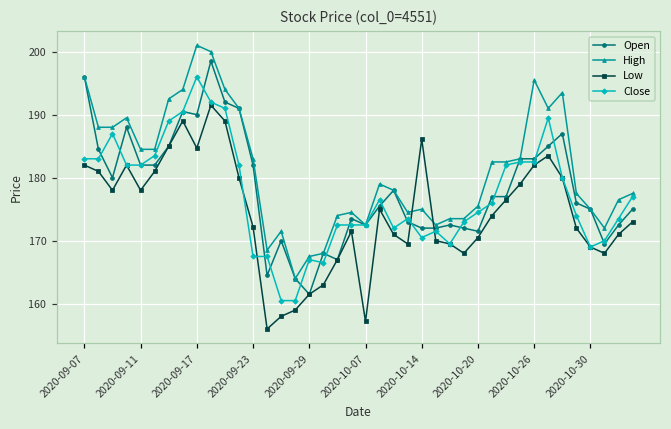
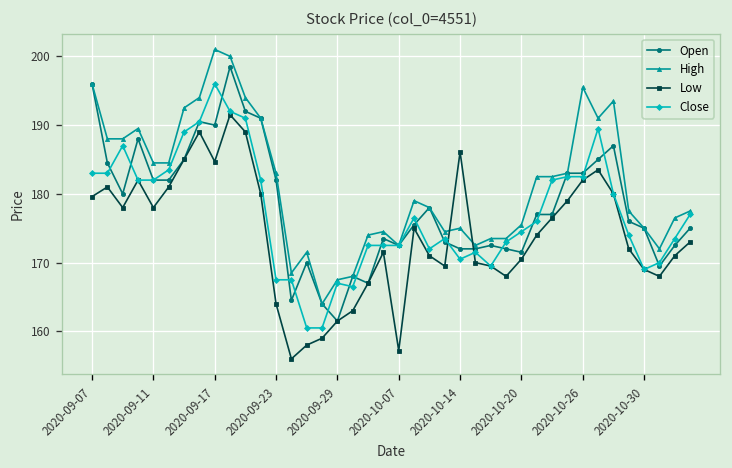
  {
    "Low": {
-     "2020-09-07": 182,
+     "2020-09-07": 180,
      "2020-09-11": 178,
      "2020-09-17": 185,
-     "2020-09-23": 172,
+     "2020-09-23": 164,
      "2020-10-07": 157,
      "2020-10-14": 186,
      "2020-10-20": 171,
      "2020-10-26": 182
    }
  }
